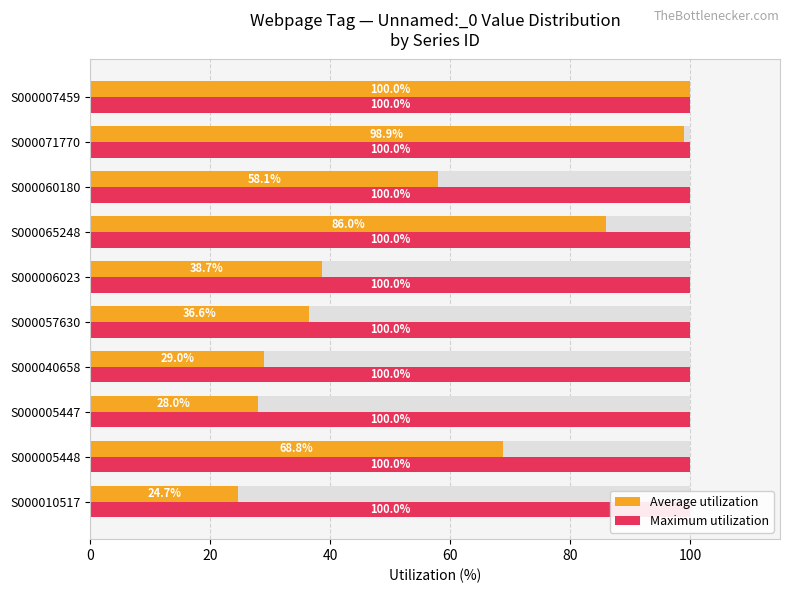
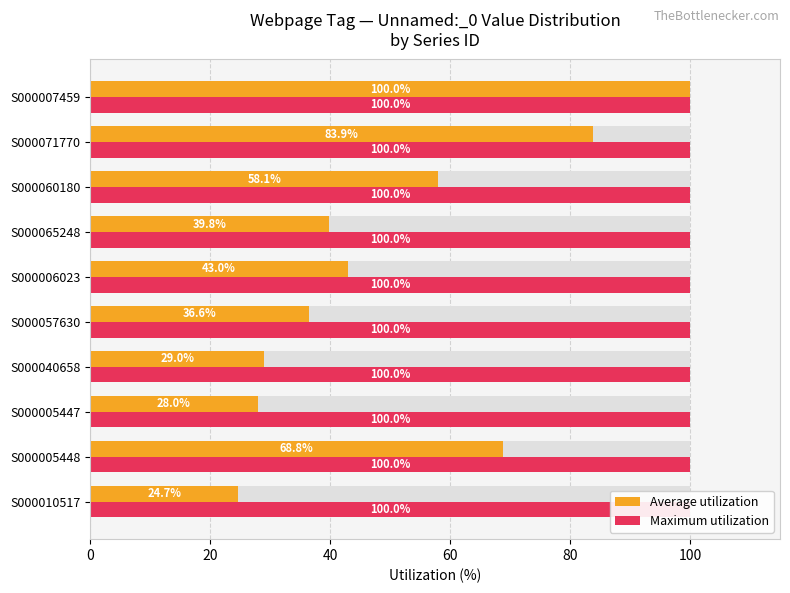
  {
    "Maximum utilization": {
      "S000007459": "100.0%",
      "S000071770": "100.0%",
      "S000060180": "100.0%",
      "S000065248": "100.0%",
      "S000006023": "100.0%",
      "S000057630": "100.0%",
      "S000040658": "100.0%",
      "S000005447": "100.0%",
      "S000005448": "100.0%"
    },
    "Average utilization": {
      "S000007459": "100.0%",
-     "S000071770": "98.9%",
-     "S000065248": "86.0%",
-     "S000006023": "38.7%"
+     "S000071770": "83.9%",
+     "S000065248": "39.8%",
+     "S000006023": "43.0%"
    }
  }
